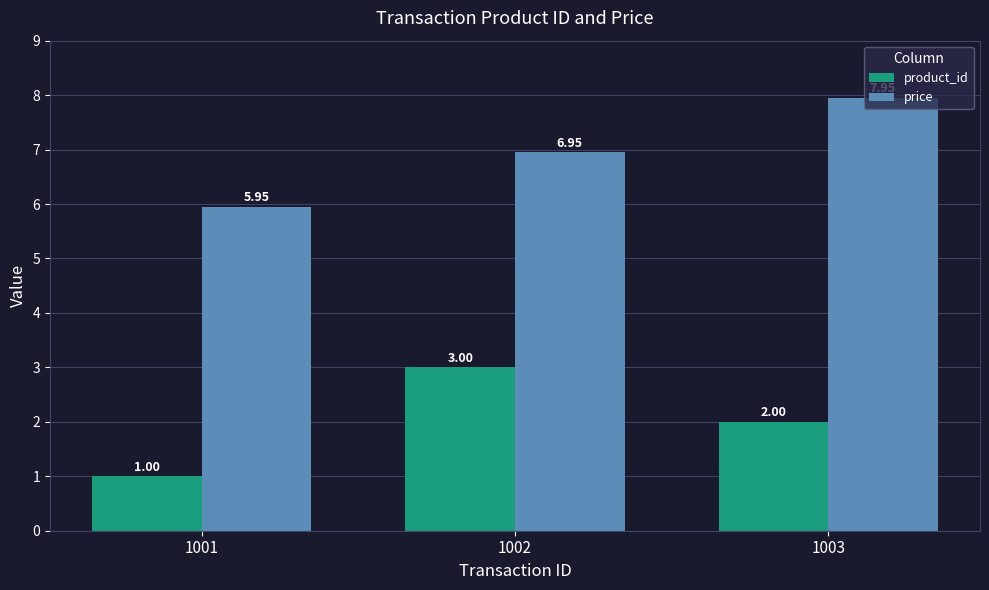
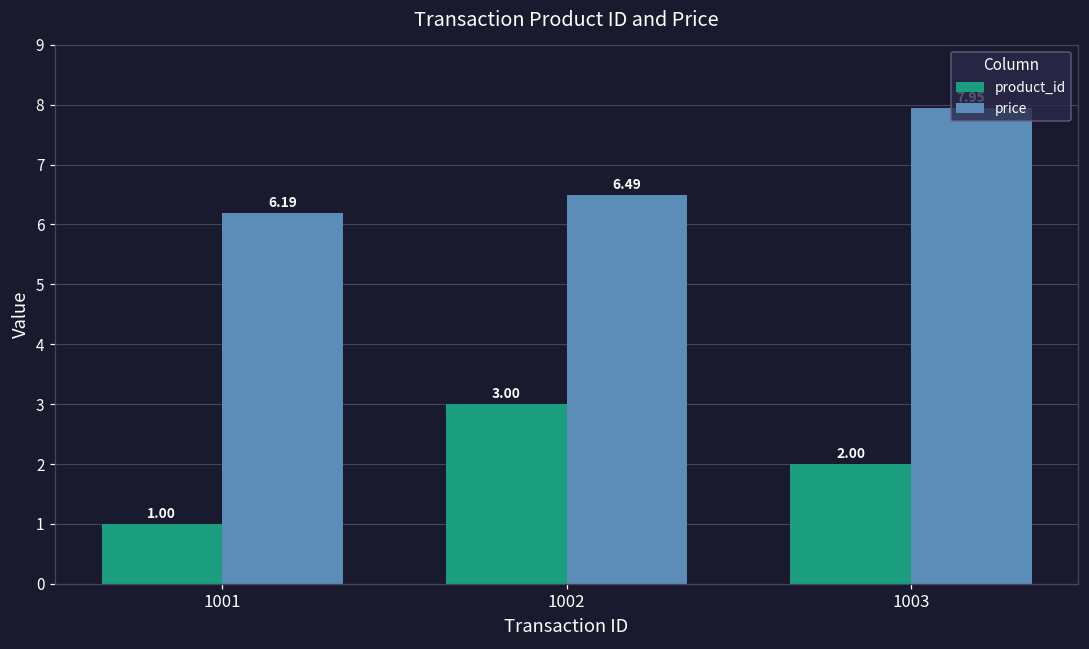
  {
    "product_id": {
      "1001": 1.00,
      "1002": 3.00,
      "1003": 2.00
    },
    "price": {
-     "1001": 5.95,
-     "1002": 6.95
+     "1001": 6.19,
+     "1002": 6.49
    }
  }
